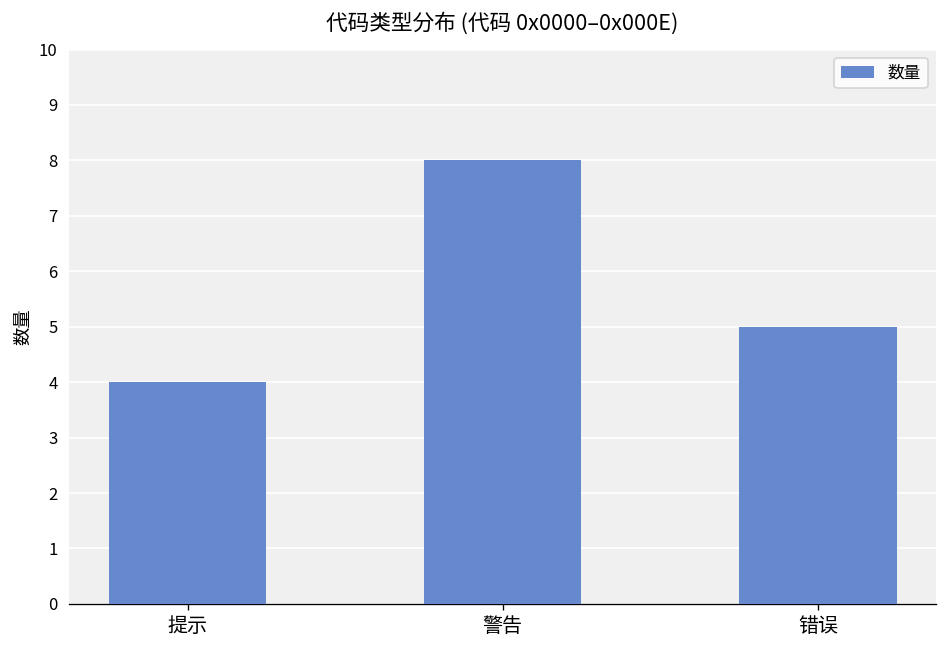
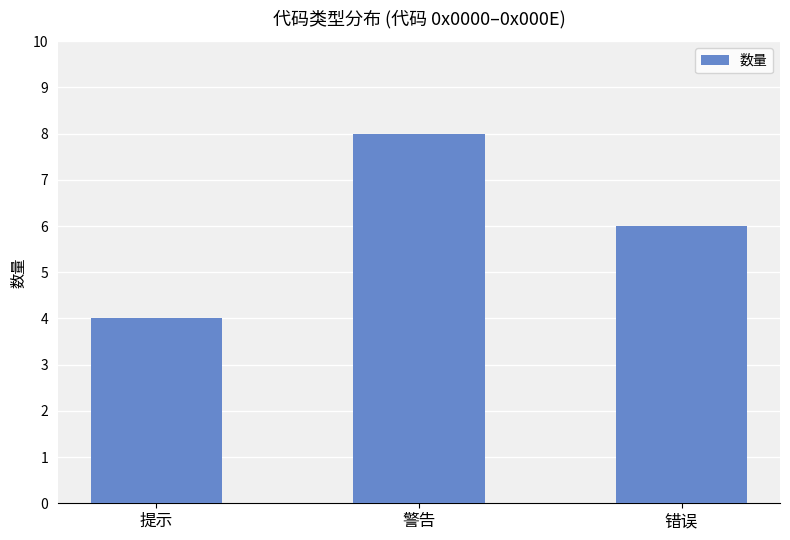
  {
    "提示": 4,
    "警告": 8,
-   "错误": 5
+   "错误": 6
  }
